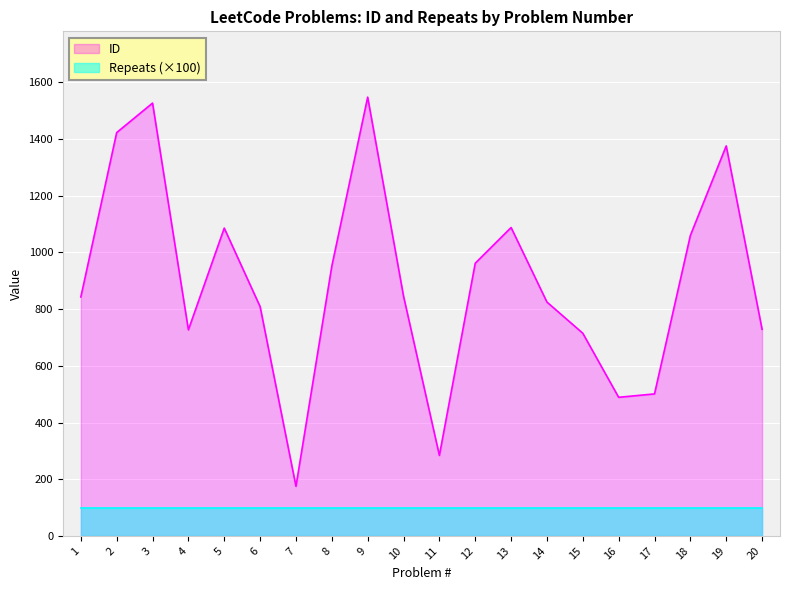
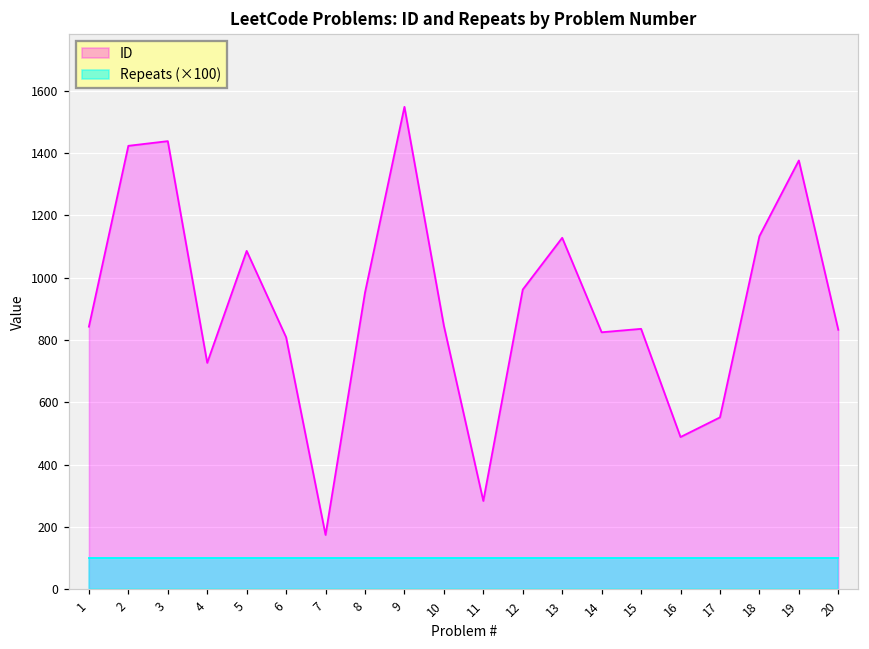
  {
    "ID": {
      "1": 840,
      "2": 1420,
-     "3": 1530,
+     "3": 1440,
      "4": 730,
      "5": 1090,
      "6": 810,
      "7": 180,
      "8": 950,
      "9": 1550,
      "10": 850,
      "11": 280,
      "12": 960,
-     "13": 1090,
+     "13": 1130,
      "14": 830,
-     "15": 720,
+     "15": 840,
      "16": 490,
-     "17": 500,
-     "18": 1060,
+     "17": 550,
+     "18": 1130,
      "19": 1380,
-     "20": 730
+     "20": 830
    },
    "Repeats (×100)": {
      "1": 100,
      "2": 100,
      "3": 100,
      "4": 100,
      "5": 100,
      "6": 100,
      "7": 100,
      "8": 100,
      "9": 100,
      "10": 100,
      "11": 100,
      "12": 100,
      "13": 100,
      "14": 100,
      "15": 100,
      "16": 100,
      "17": 100,
      "18": 100,
      "19": 100,
      "20": 100
    }
  }
